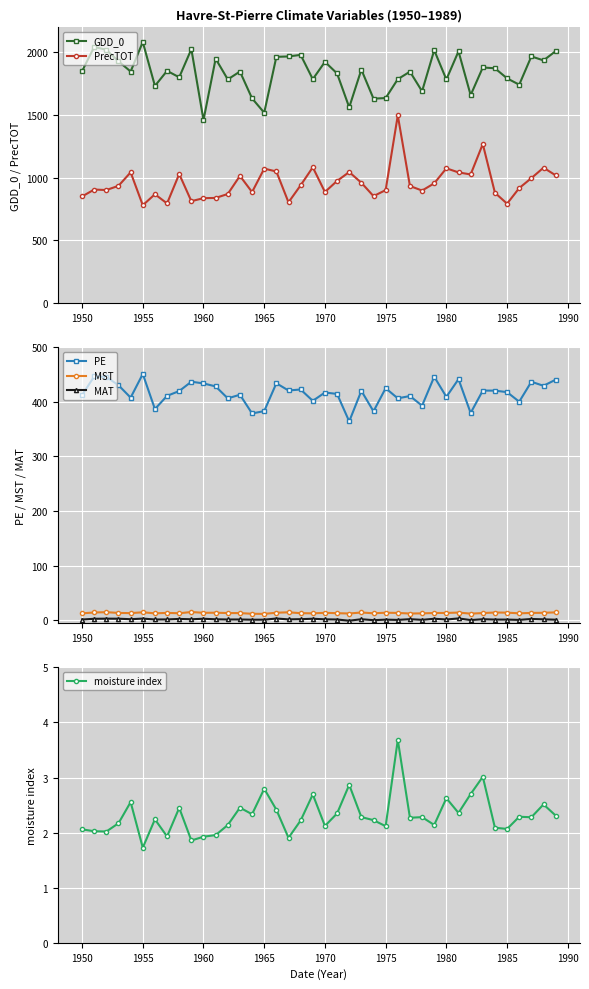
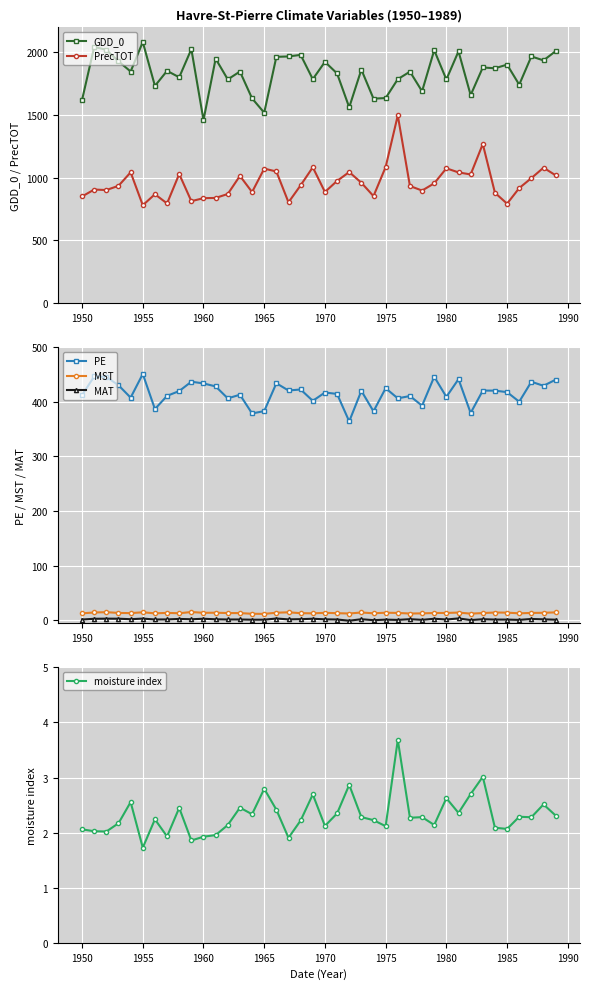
  {
    "Havre-St-Pierre Climate Variables (1950–1989)": {
      "GDD_0": {
-       "1950": 1850,
+       "1950": 1620,
        "1955": 2080,
        "1960": 1460,
        "1965": 1520,
        "1970": 1920,
        "1975": 1640,
        "1980": 1780,
-       "1985": 1790
+       "1985": 1900
      },
      "PrecTOT": {
        "1950": 850,
        "1955": 780,
        "1960": 840,
        "1965": 1070,
        "1970": 880,
-       "1975": 900,
+       "1975": 1080,
        "1980": 1070,
        "1985": 790
      }
    }
  }
